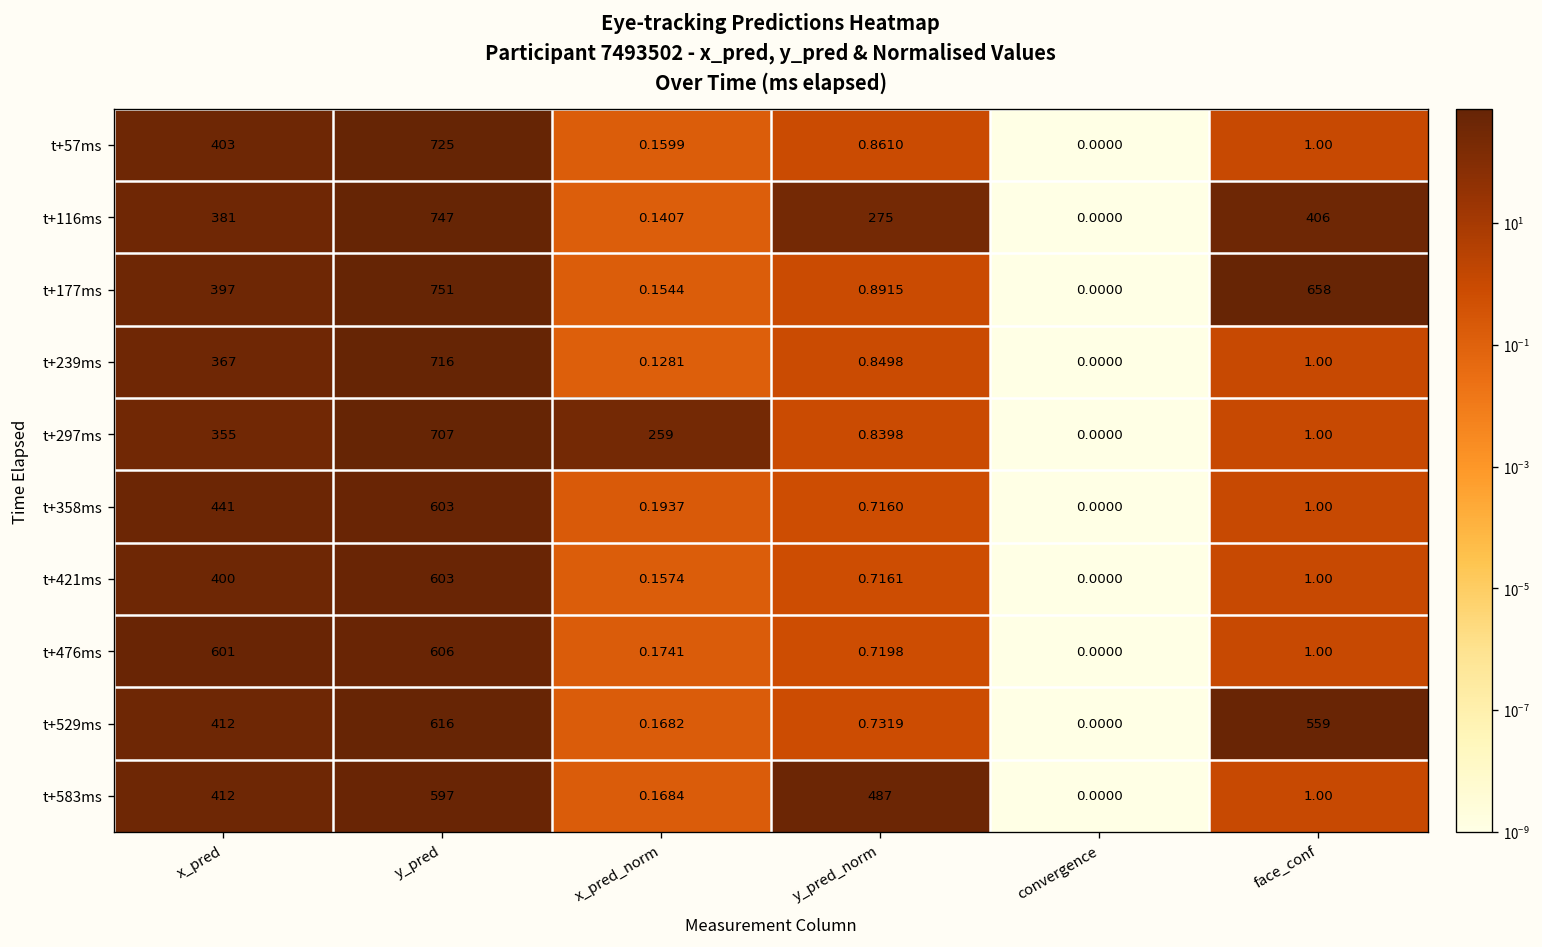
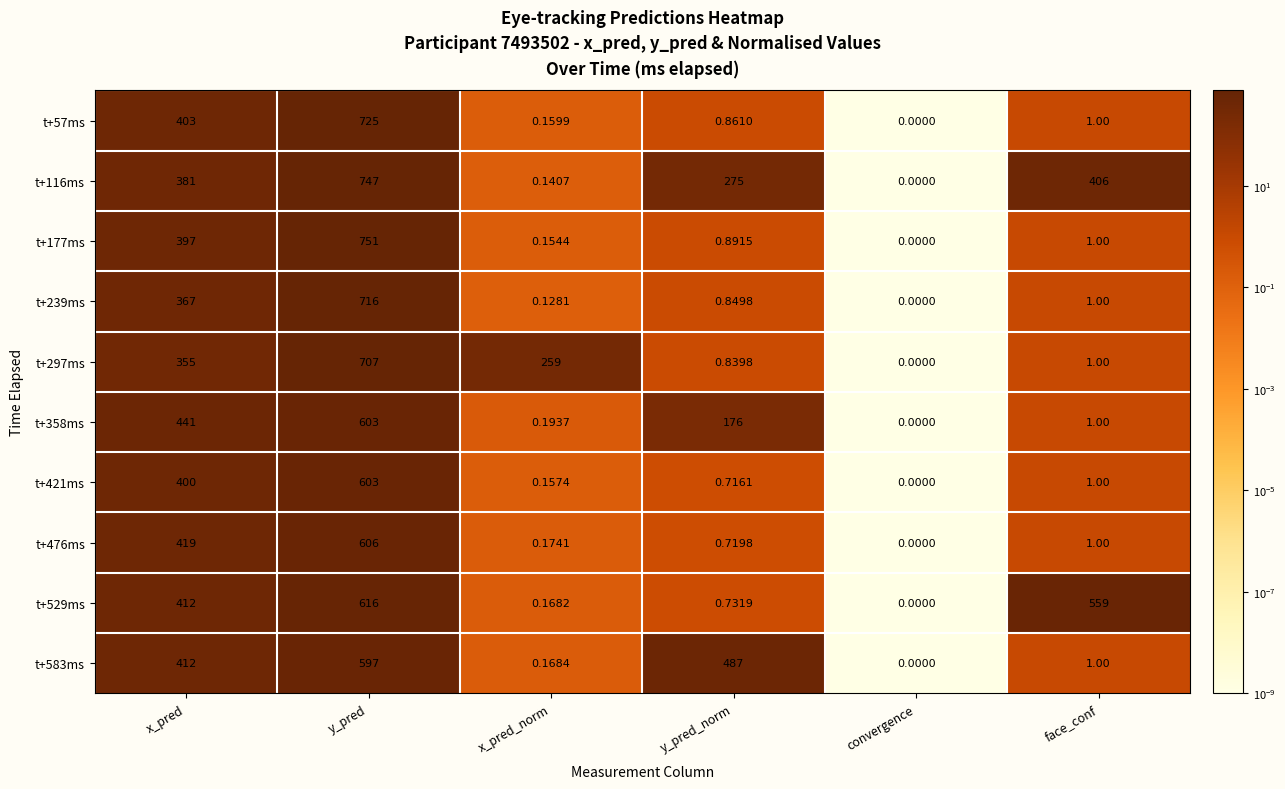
  {
    "t+57ms": {
      "x_pred": 403,
      "y_pred": 725,
      "x_pred_norm": 0.1599,
      "y_pred_norm": 0.8610,
      "convergence": 0.0000,
      "face_conf": 1.00
    },
    "t+116ms": {
      "x_pred": 381,
      "y_pred": 747,
      "x_pred_norm": 0.1407,
      "y_pred_norm": 275,
      "convergence": 0.0000,
      "face_conf": 406
    },
    "t+177ms": {
      "x_pred": 397,
      "y_pred": 751,
      "x_pred_norm": 0.1544,
      "y_pred_norm": 0.8915,
      "convergence": 0.0000,
-     "face_conf": 658
+     "face_conf": 1.00
    },
    "t+239ms": {
      "x_pred": 367,
      "y_pred": 716,
      "x_pred_norm": 0.1281,
      "y_pred_norm": 0.8498,
      "convergence": 0.0000,
      "face_conf": 1.00
    },
    "t+297ms": {
      "x_pred": 355,
      "y_pred": 707,
      "x_pred_norm": 259,
      "y_pred_norm": 0.8398,
      "convergence": 0.0000,
      "face_conf": 1.00
    },
    "t+358ms": {
      "x_pred": 441,
      "y_pred": 603,
      "x_pred_norm": 0.1937,
-     "y_pred_norm": 0.7160,
+     "y_pred_norm": 176,
      "convergence": 0.0000,
      "face_conf": 1.00
    },
    "t+421ms": {
      "x_pred": 400,
      "y_pred": 603,
      "x_pred_norm": 0.1574,
      "y_pred_norm": 0.7161,
      "convergence": 0.0000,
      "face_conf": 1.00
    },
    "t+476ms": {
-     "x_pred": 601,
+     "x_pred": 419,
      "y_pred": 606,
      "x_pred_norm": 0.1741,
      "y_pred_norm": 0.7198,
      "convergence": 0.0000,
      "face_conf": 1.00
    },
    "t+529ms": {
      "x_pred": 412,
      "y_pred": 616,
      "x_pred_norm": 0.1682,
      "y_pred_norm": 0.7319,
      "convergence": 0.0000,
      "face_conf": 559
    },
    "t+583ms": {
      "x_pred": 412,
      "y_pred": 597,
      "x_pred_norm": 0.1684,
      "y_pred_norm": 487,
      "convergence": 0.0000,
      "face_conf": 1.00
    }
  }
